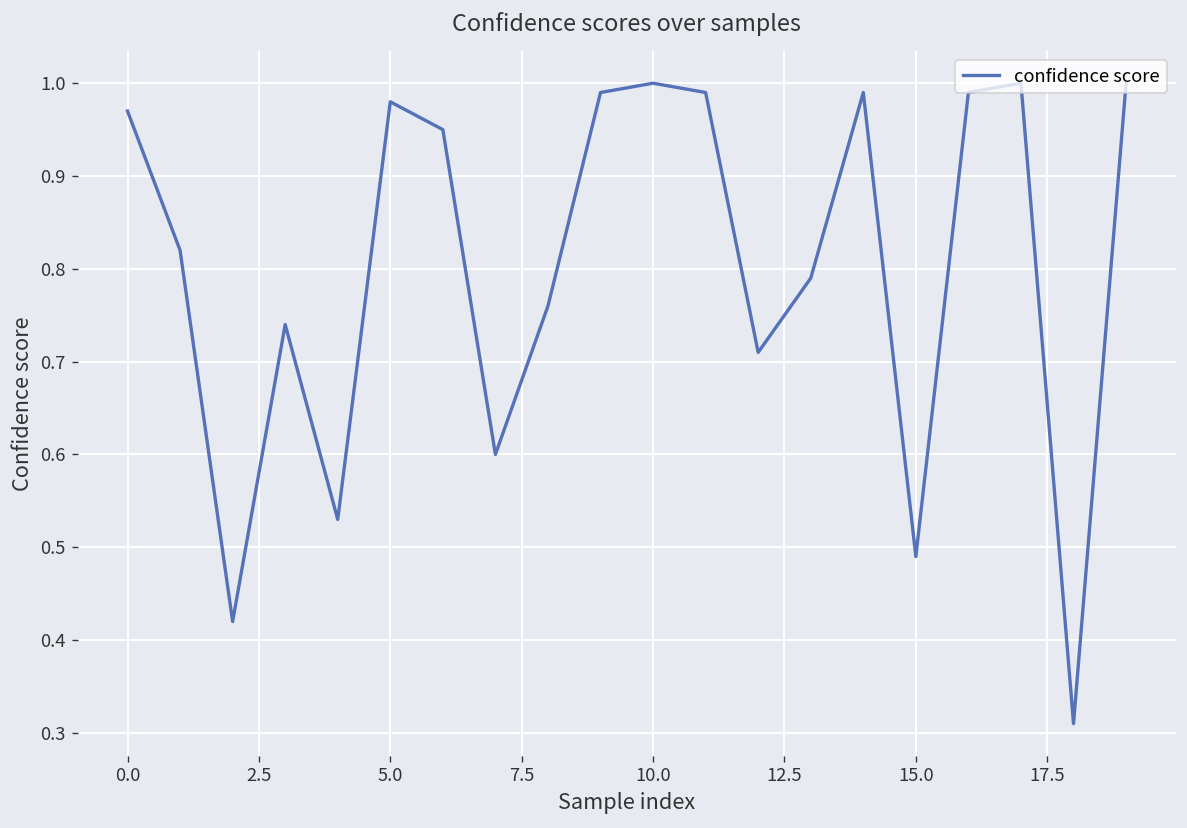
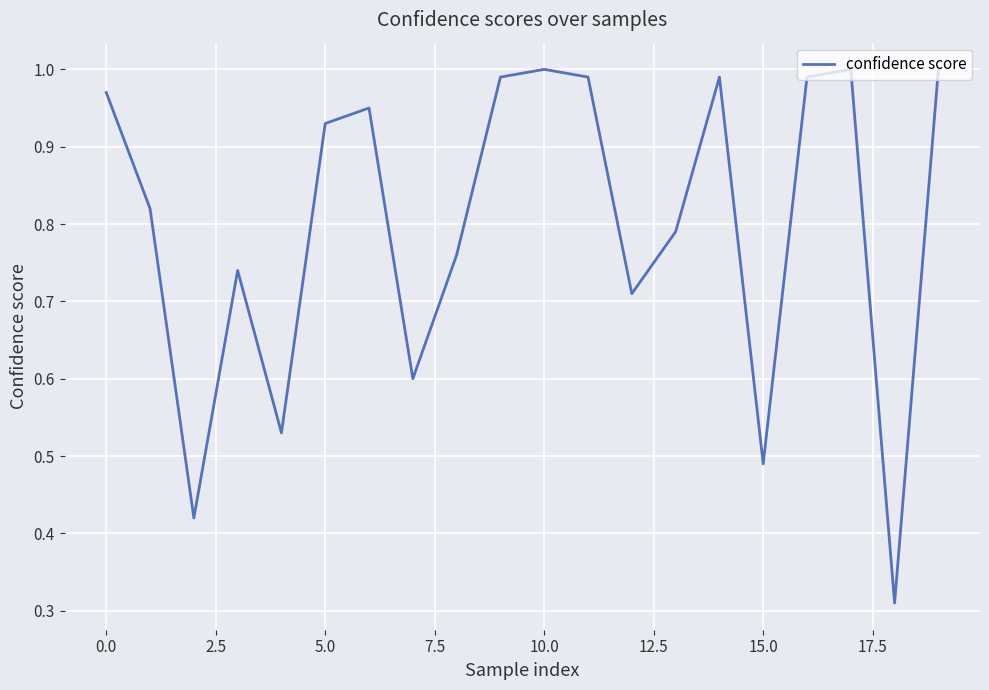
  {
    "0.0": 0.97,
-   "5.0": 0.98,
+   "5.0": 0.93,
    "10.0": 1.00,
    "15.0": 0.49
  }
